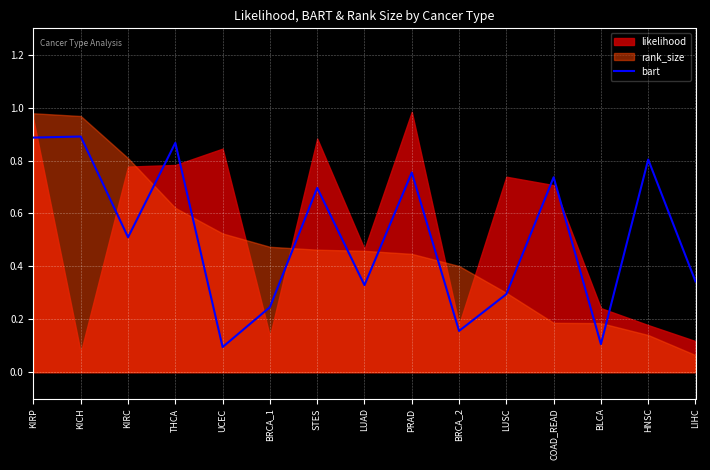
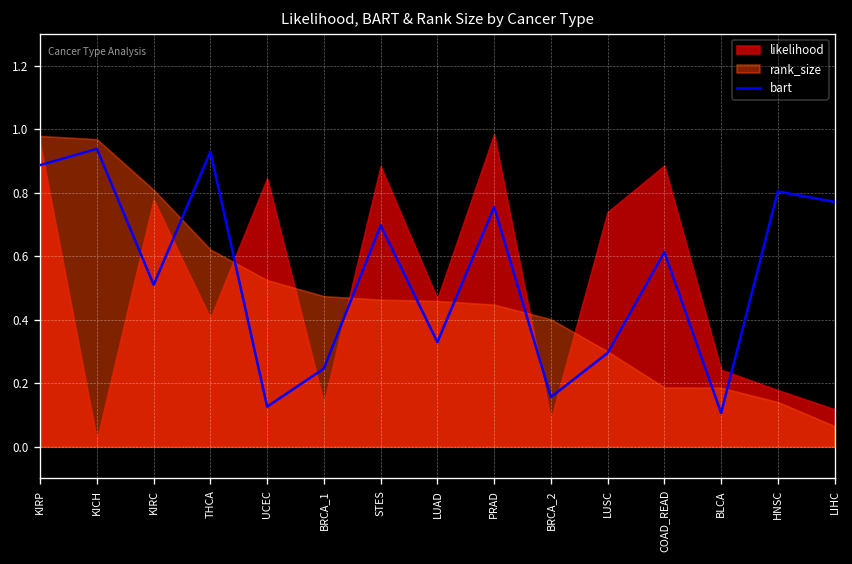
  {
    "bart": {
      "KIRP": 0.89,
-     "KICH": 0.89,
+     "KICH": 0.94,
      "KIRC": 0.51,
-     "THCA": 0.87,
-     "UCEC": 0.10,
+     "THCA": 0.93,
+     "UCEC": 0.13,
      "BRCA_1": 0.25,
      "STES": 0.70,
      "LUAD": 0.33,
      "PRAD": 0.76,
      "BRCA_2": 0.16,
-     "COAD_READ": 0.74,
+     "COAD_READ": 0.61,
      "BLCA": 0.11,
      "HNSC": 0.80,
-     "LIHC": 0.34
+     "LIHC": 0.77
    },
    "likelihood": {
      "KIRP": 0.95,
-     "KICH": 0.07,
+     "KICH": 0.02,
      "KIRC": 0.78,
-     "THCA": 0.78,
+     "THCA": 0.40,
      "UCEC": 0.85,
      "BRCA_1": 0.14,
      "STES": 0.88,
      "PRAD": 0.98,
-     "BRCA_2": 0.18,
+     "BRCA_2": 0.08,
      "LUSC": 0.74,
-     "COAD_READ": 0.71,
+     "COAD_READ": 0.89,
      "BLCA": 0.24,
      "HNSC": 0.18,
      "LIHC": 0.12
    },
    "rank_size": {
      "KIRP": 0.98,
      "KICH": 0.97,
      "KIRC": 0.81,
      "THCA": 0.62,
      "UCEC": 0.52,
      "BRCA_1": 0.47,
      "STES": 0.46,
      "PRAD": 0.45,
      "BRCA_2": 0.40,
      "COAD_READ": 0.19,
      "BLCA": 0.19,
      "HNSC": 0.14,
      "LIHC": 0.06
    }
  }
